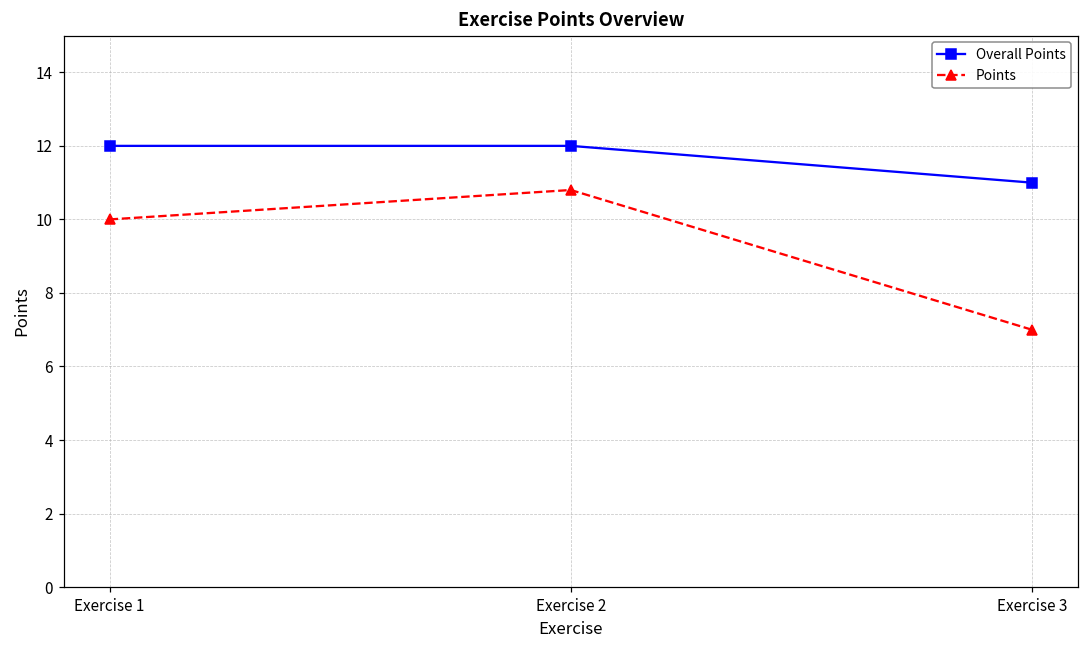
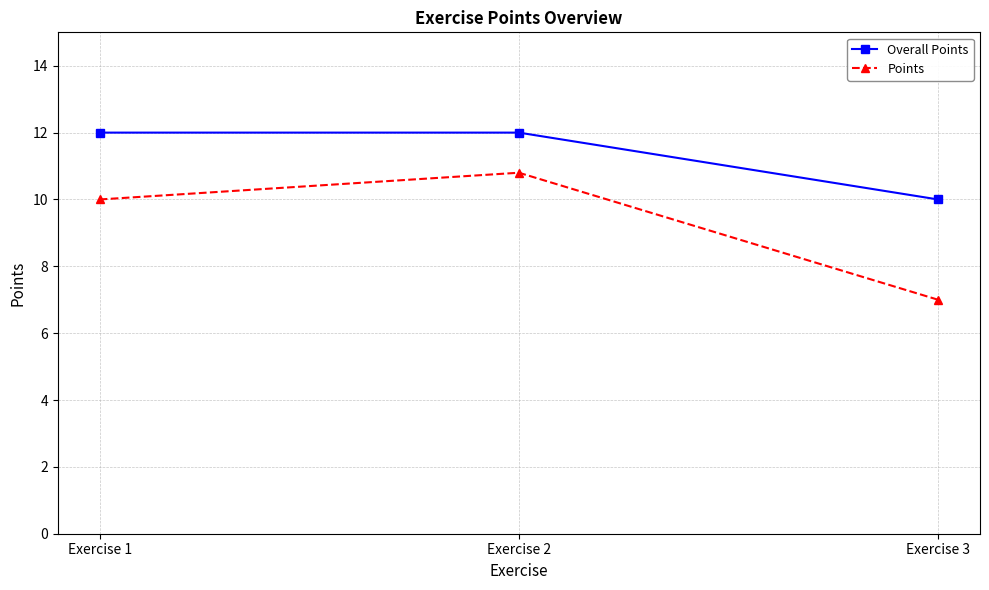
  {
    "Overall Points": {
      "Exercise 1": 12,
      "Exercise 2": 12,
-     "Exercise 3": 11
+     "Exercise 3": 10
    },
    "Points": {
      "Exercise 1": 10,
      "Exercise 2": 10.8,
      "Exercise 3": 7
    }
  }
